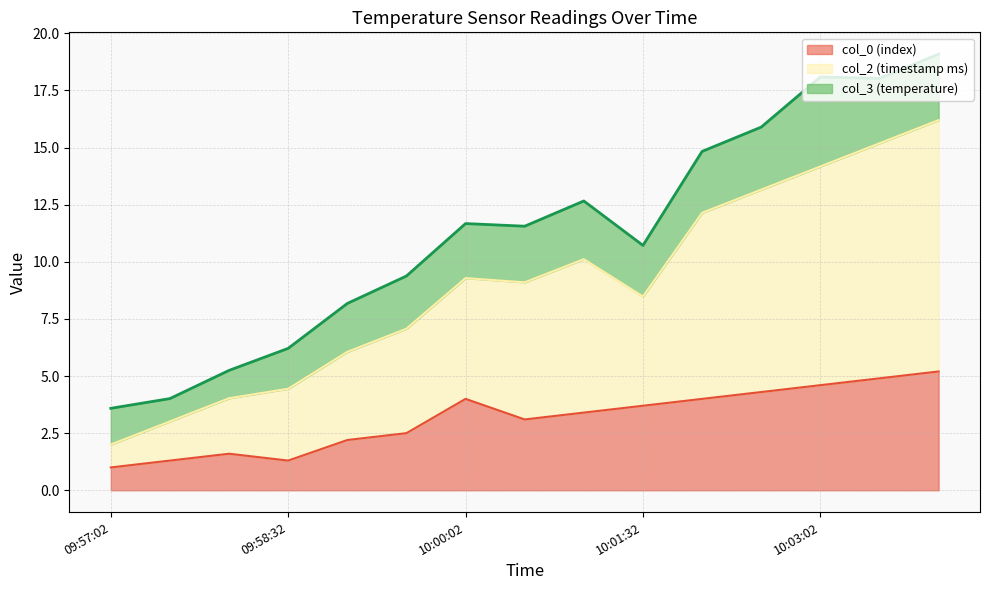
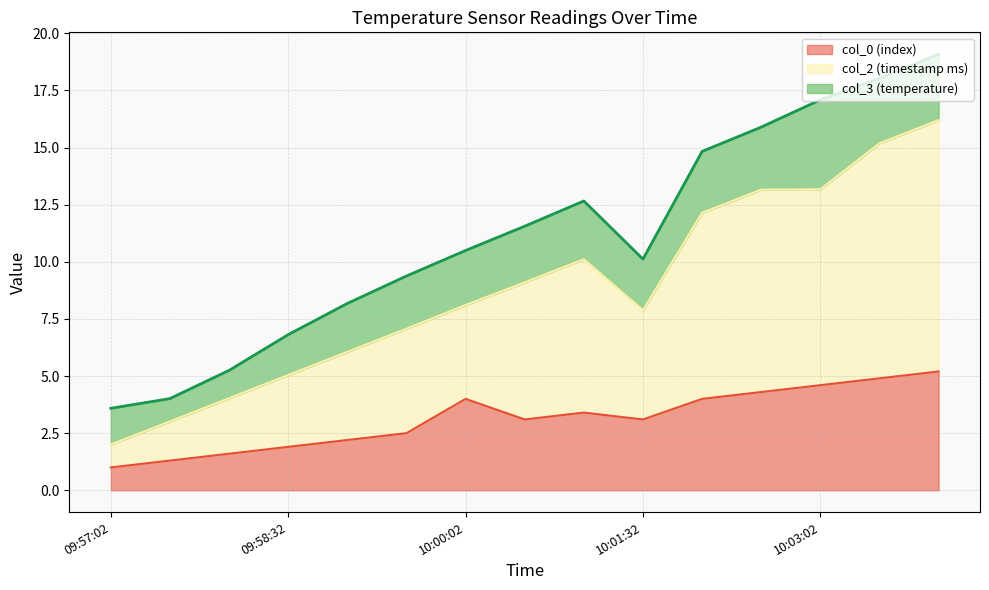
  {
    "col_0 (index)": {
      "09:57:02": 1.0,
-     "09:58:32": 1.3,
+     "09:58:32": 1.9,
      "10:00:02": 4.0,
-     "10:01:32": 3.7,
+     "10:01:32": 3.1,
      "10:03:02": 4.6
    },
    "col_2 (timestamp ms)": {
      "09:57:02": 1.0,
      "09:58:32": 3.1,
-     "10:00:02": 5.3,
+     "10:00:02": 4.1,
      "10:01:32": 4.8,
-     "10:03:02": 9.6
+     "10:03:02": 8.6
    },
    "col_3 (temperature)": {
      "09:57:02": 1.6,
      "09:58:32": 1.8,
      "10:00:02": 2.4,
      "10:01:32": 2.2
    }
  }
